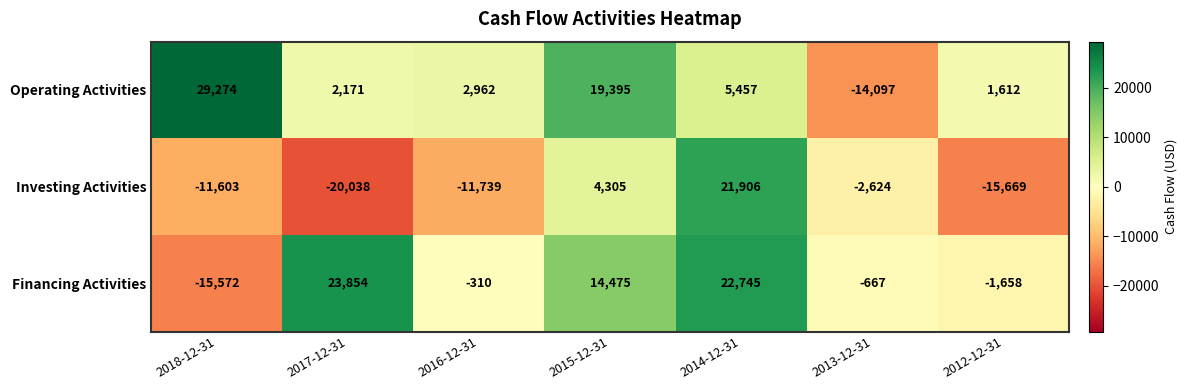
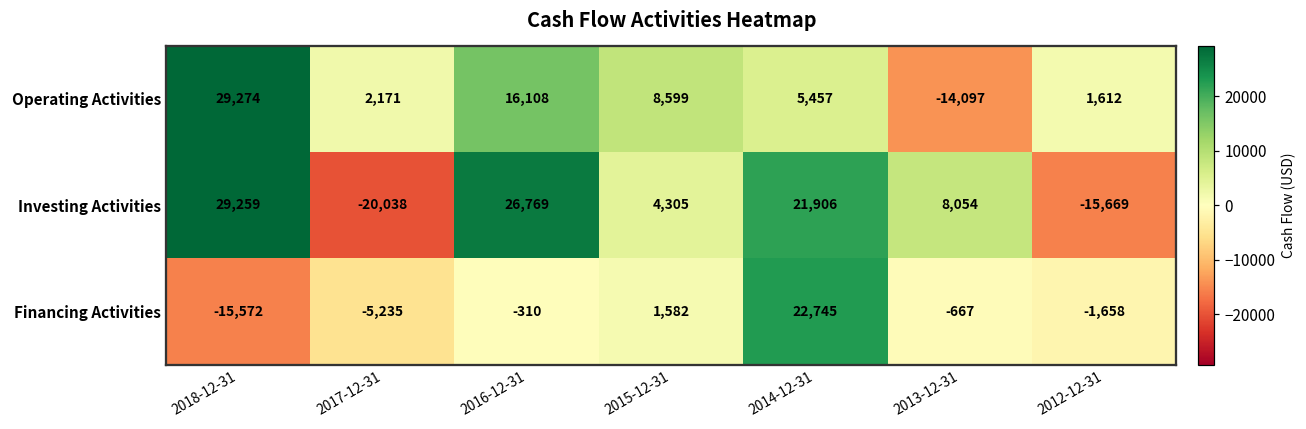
  {
    "Operating Activities": {
      "2018-12-31": "29,274",
      "2017-12-31": "2,171",
-     "2016-12-31": "2,962",
-     "2015-12-31": "19,395",
+     "2016-12-31": "16,108",
+     "2015-12-31": "8,599",
      "2014-12-31": "5,457",
      "2013-12-31": "-14,097",
      "2012-12-31": "1,612"
    },
    "Investing Activities": {
-     "2018-12-31": "-11,603",
+     "2018-12-31": "29,259",
      "2017-12-31": "-20,038",
-     "2016-12-31": "-11,739",
+     "2016-12-31": "26,769",
      "2015-12-31": "4,305",
      "2014-12-31": "21,906",
-     "2013-12-31": "-2,624",
+     "2013-12-31": "8,054",
      "2012-12-31": "-15,669"
    },
    "Financing Activities": {
      "2018-12-31": "-15,572",
-     "2017-12-31": "23,854",
+     "2017-12-31": "-5,235",
      "2016-12-31": "-310",
-     "2015-12-31": "14,475",
+     "2015-12-31": "1,582",
      "2014-12-31": "22,745",
      "2013-12-31": "-667",
      "2012-12-31": "-1,658"
    }
  }
